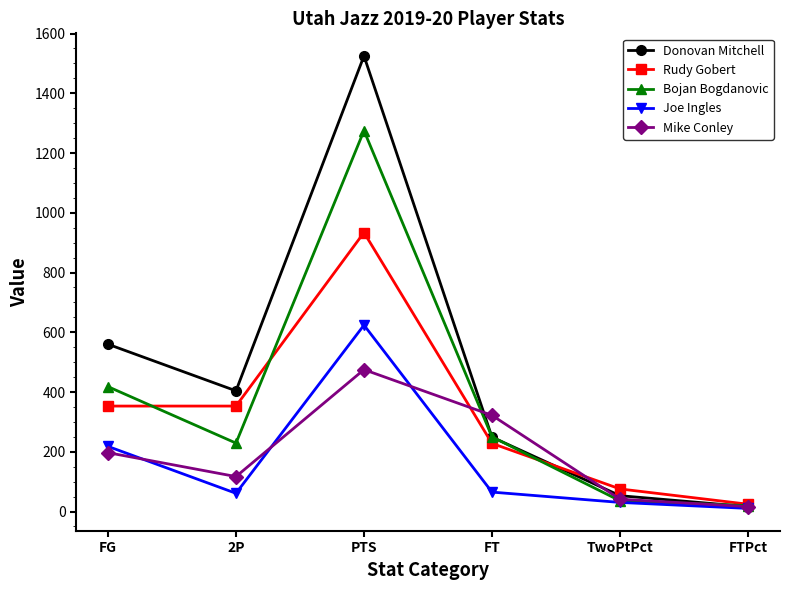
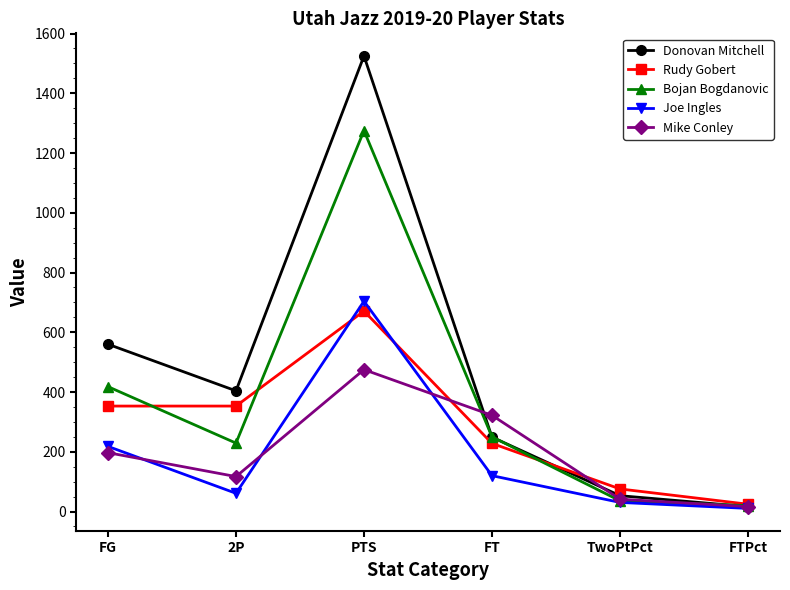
  {
    "Donovan Mitchell": {
      "FG": 560,
      "2P": 400,
      "PTS": 1530,
      "TwoPtPct": 50
    },
    "Rudy Gobert": {
      "FG": 350,
      "2P": 350,
-     "PTS": 930,
+     "PTS": 670,
      "FT": 230,
      "TwoPtPct": 80
    },
    "Bojan Bogdanovic": {
      "FG": 420,
      "2P": 230,
      "PTS": 1280
    },
    "Joe Ingles": {
      "FG": 220,
      "2P": 60,
-     "PTS": 620,
-     "FT": 70
+     "PTS": 700,
+     "FT": 120
    },
    "Mike Conley": {
      "FG": 200,
      "2P": 120,
      "PTS": 480,
      "FT": 320
    }
  }
